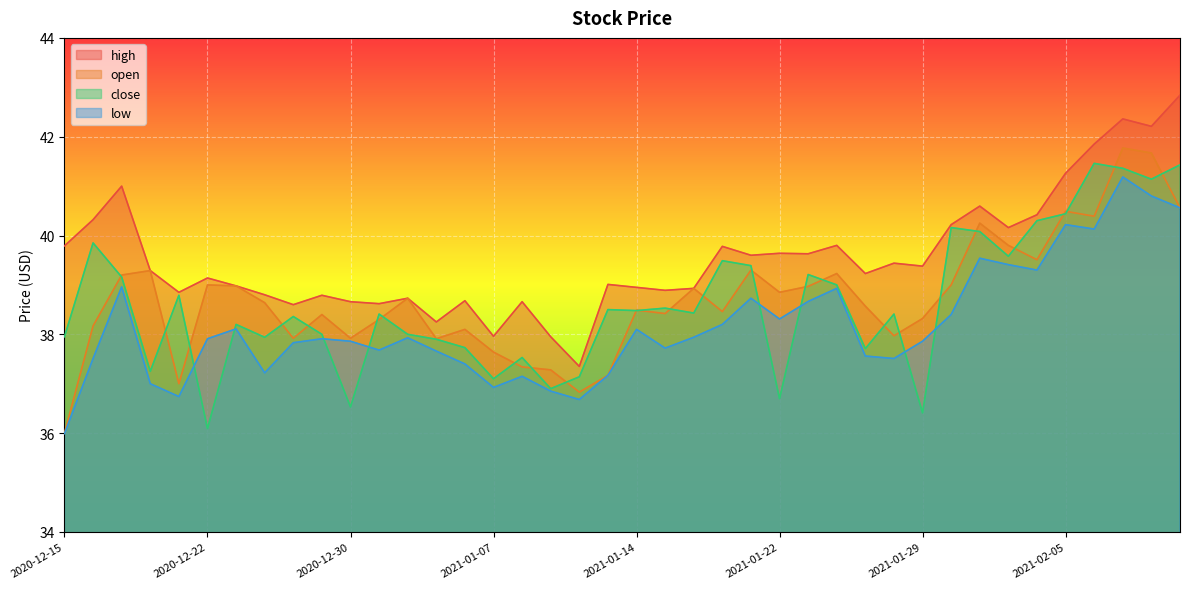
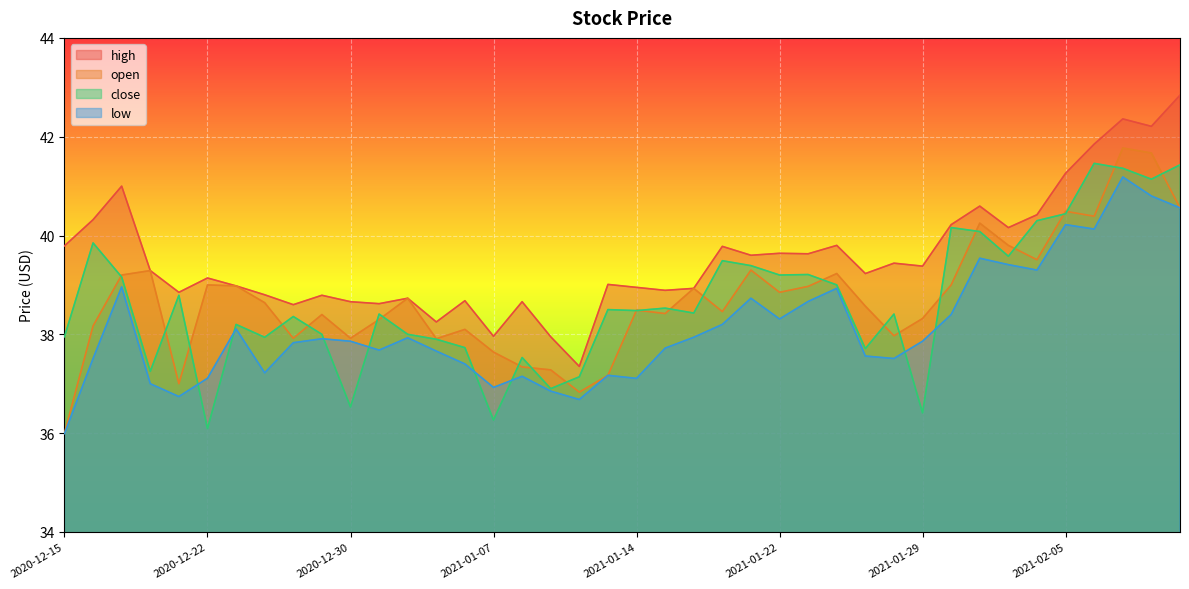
  {
    "close": {
      "2020-12-15": 38.0,
      "2020-12-22": 36.1,
      "2020-12-30": 36.5,
-     "2021-01-07": 37.1,
-     "2021-01-22": 36.7,
+     "2021-01-07": 36.3,
+     "2021-01-22": 39.2,
      "2021-01-29": 36.4
    },
    "low": {
-     "2020-12-22": 37.9,
+     "2020-12-22": 37.1,
      "2020-12-30": 37.9,
      "2021-01-07": 36.9,
-     "2021-01-14": 38.1,
+     "2021-01-14": 37.1,
      "2021-01-22": 38.3,
      "2021-01-29": 37.9,
      "2021-02-05": 40.2
    }
  }
